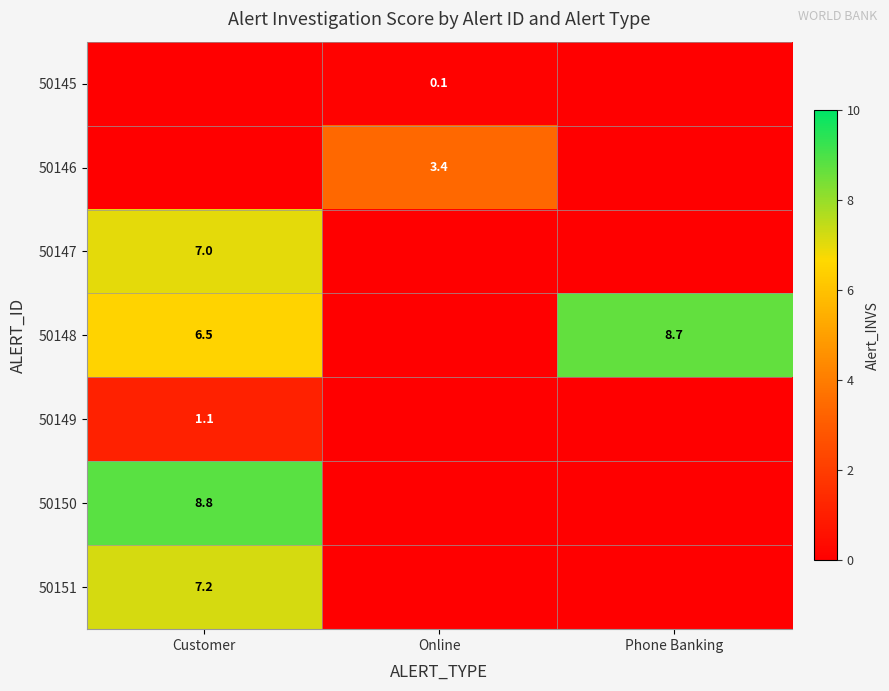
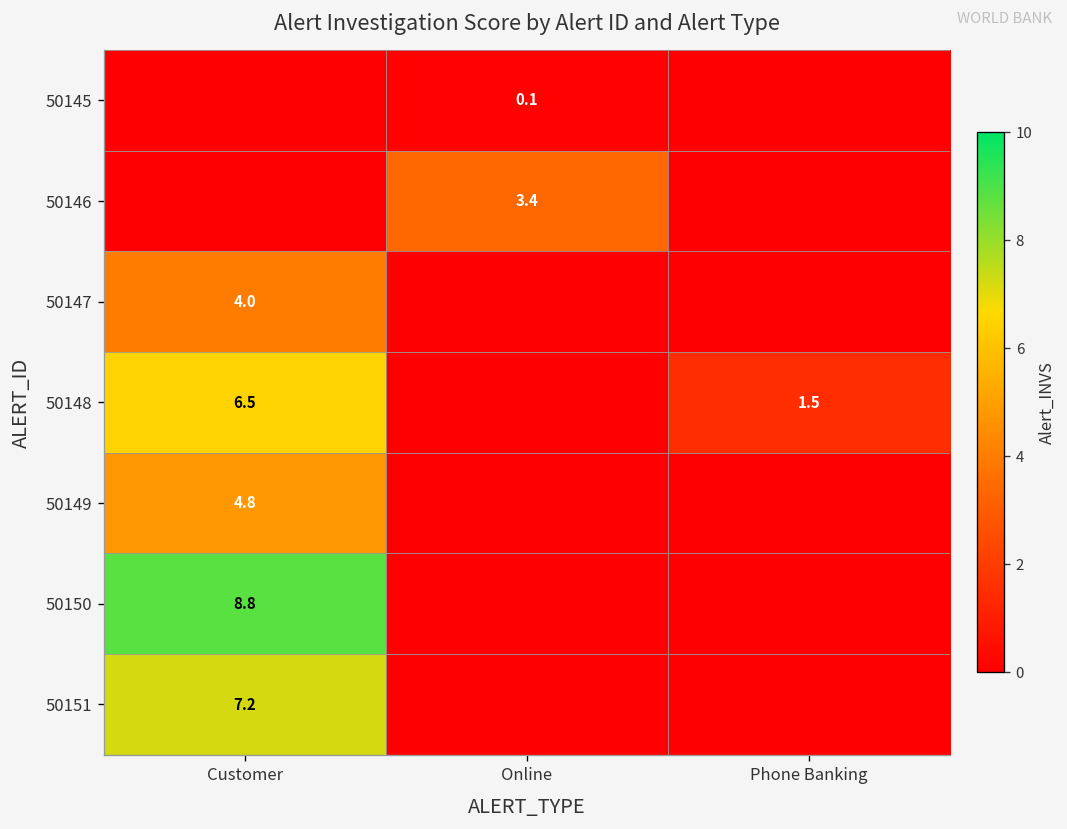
  {
    "50145": {
      "Online": 0.1
    },
    "50146": {
      "Online": 3.4
    },
    "50147": {
-     "Customer": 7.0
+     "Customer": 4.0
    },
    "50148": {
      "Customer": 6.5,
-     "Phone Banking": 8.7
+     "Phone Banking": 1.5
    },
    "50149": {
-     "Customer": 1.1
+     "Customer": 4.8
    },
    "50150": {
      "Customer": 8.8
    },
    "50151": {
      "Customer": 7.2
    }
  }
